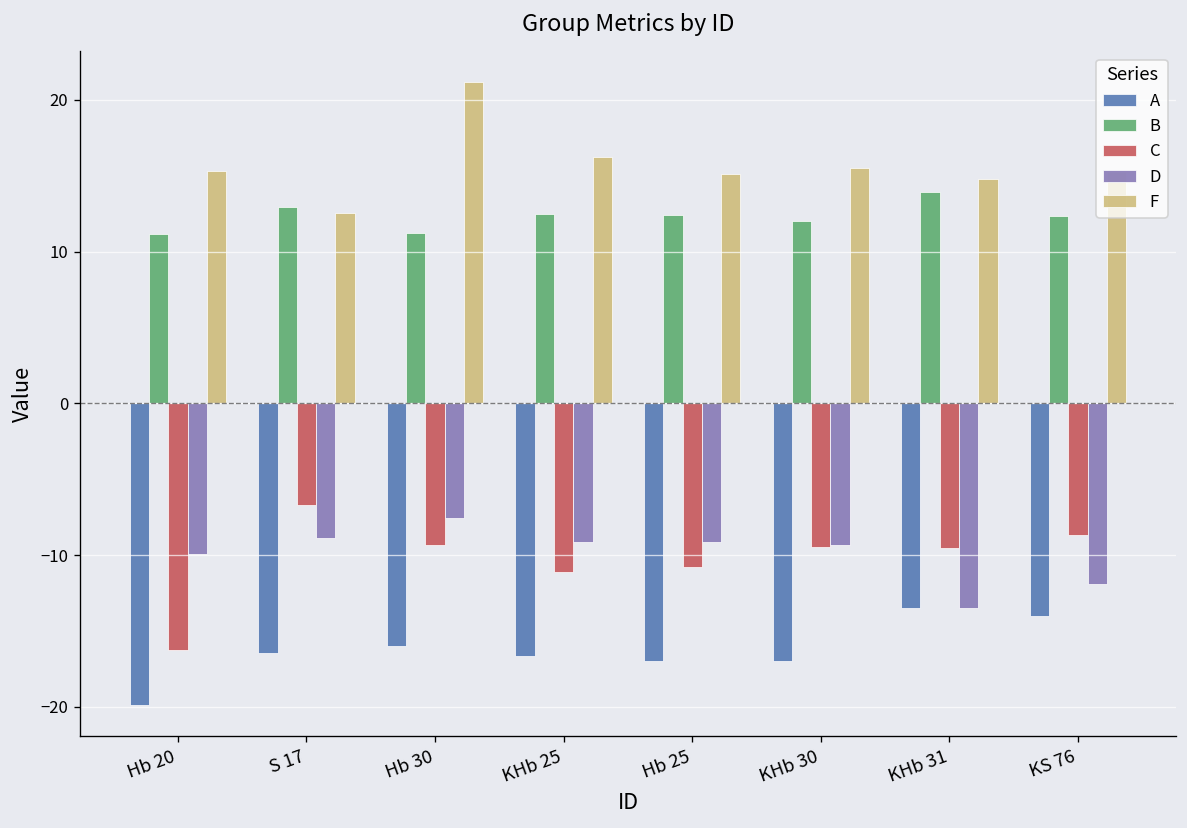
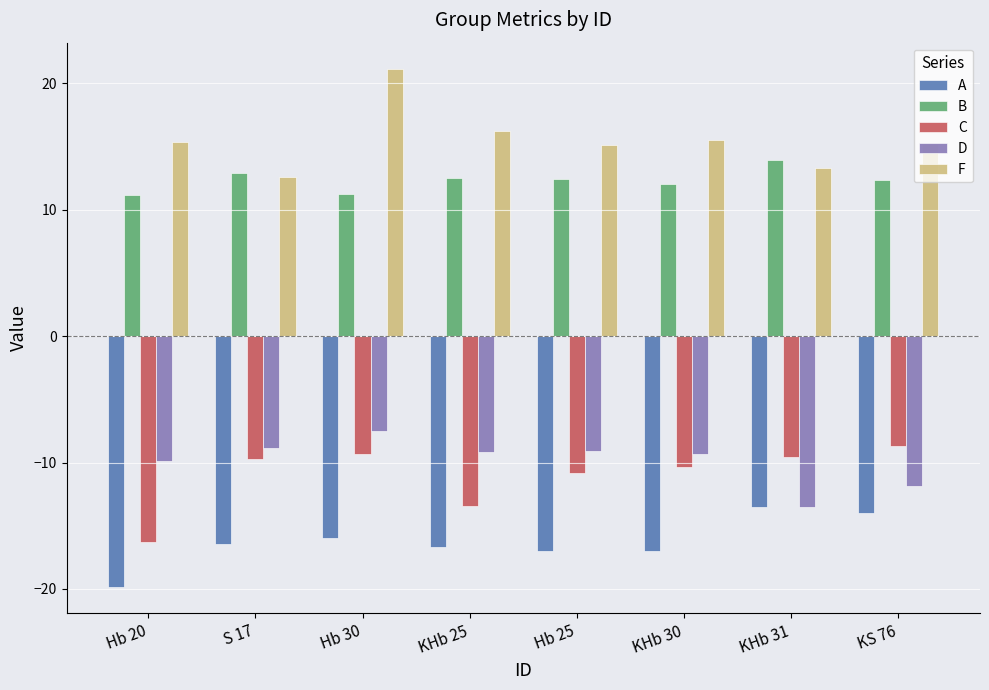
  {
    "B": {
      "Hb 20": 11.1,
      "S 17": 12.9,
      "Hb 30": 11.2,
      "KHb 25": 12.5,
      "Hb 25": 12.4,
      "KHb 30": 12.0,
      "KHb 31": 13.9,
      "KS 76": 12.3
    },
    "C": {
      "Hb 20": -16.3,
-     "S 17": -6.7,
+     "S 17": -9.8,
      "Hb 30": -9.4,
-     "KHb 25": -11.1,
+     "KHb 25": -13.5,
      "Hb 25": -10.8,
-     "KHb 30": -9.5,
+     "KHb 30": -10.3,
      "KHb 31": -9.6,
      "KS 76": -8.7
    },
    "F": {
      "Hb 20": 15.3,
      "S 17": 12.6,
      "Hb 30": 21.2,
      "KHb 25": 16.2,
      "Hb 25": 15.1,
      "KHb 30": 15.5,
-     "KHb 31": 14.8
+     "KHb 31": 13.3
    }
  }
